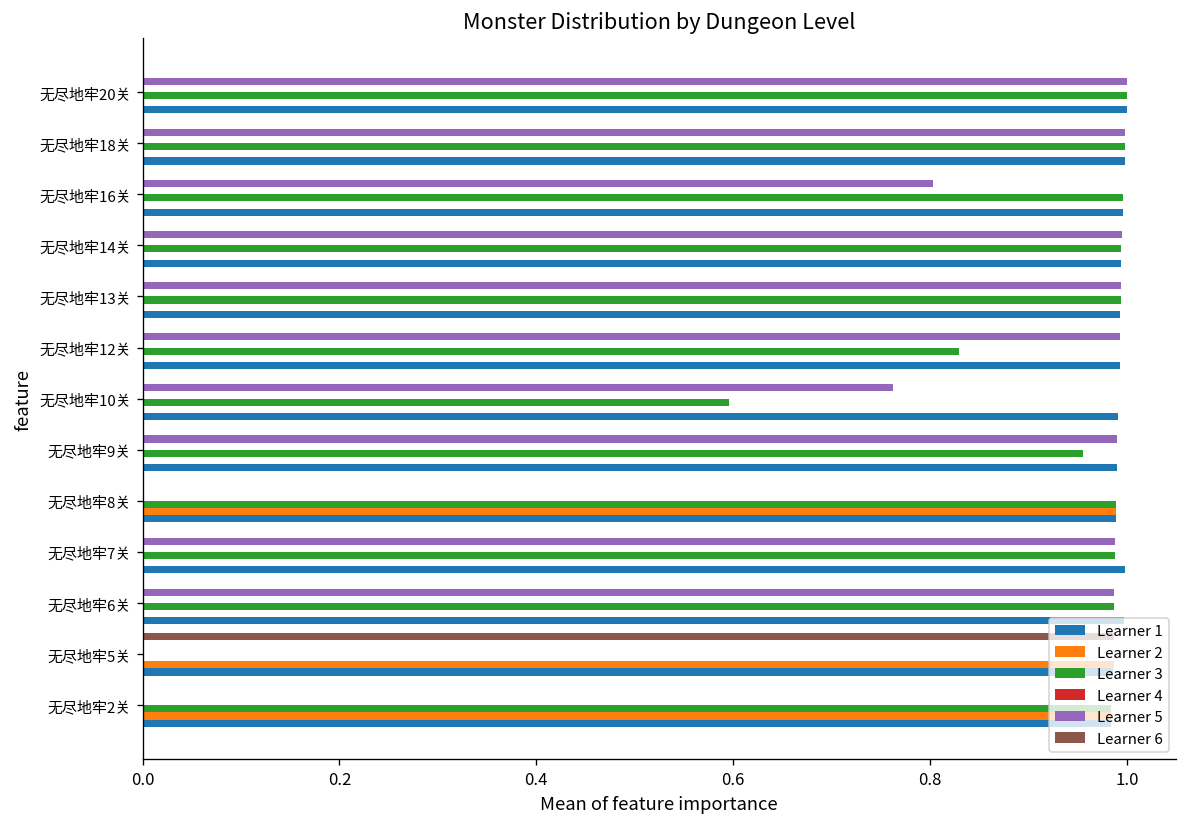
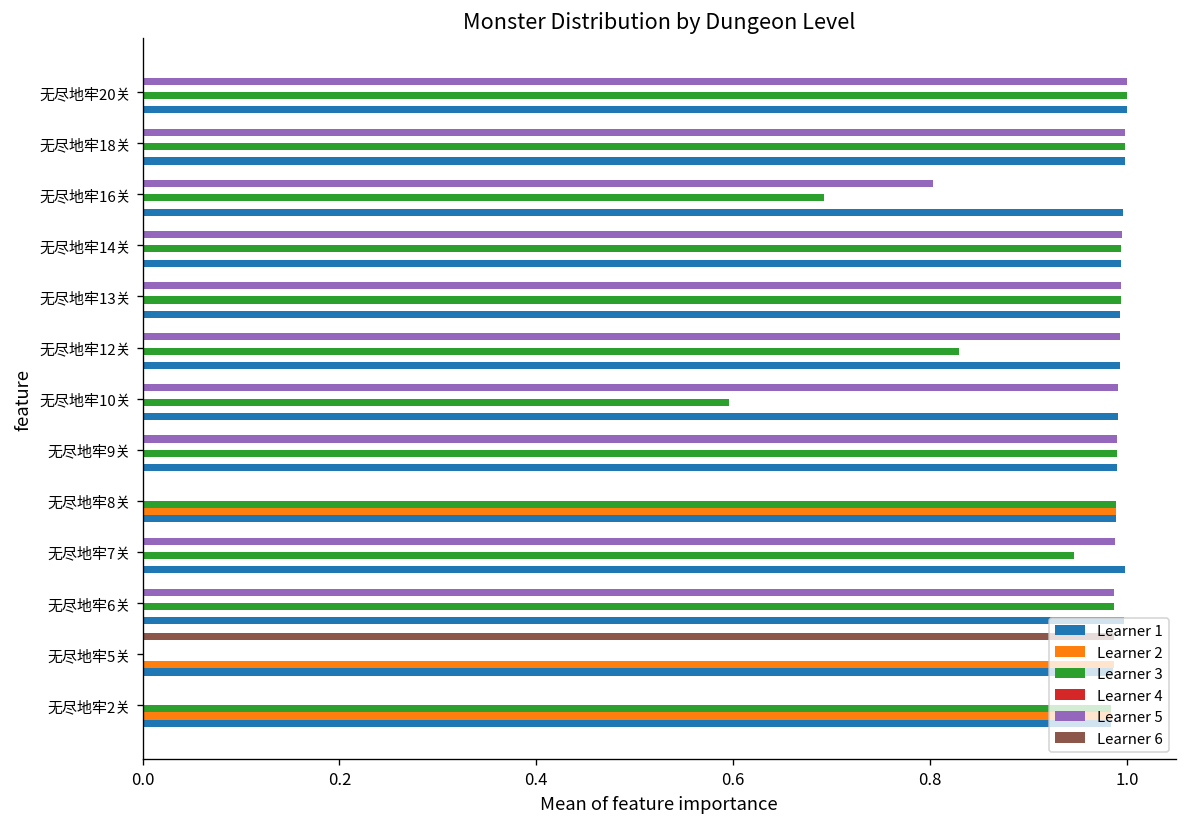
  {
    "Learner 1": {
      "无尽地牢20关": 1.00,
      "无尽地牢18关": 1.00,
      "无尽地牢16关": 1.00,
      "无尽地牢14关": 0.99,
      "无尽地牢13关": 0.99,
      "无尽地牢12关": 0.99,
      "无尽地牢10关": 0.99,
      "无尽地牢9关": 0.99,
      "无尽地牢8关": 0.99,
      "无尽地牢7关": 1.00
    },
    "Learner 2": {
      "无尽地牢20关": 0.00,
      "无尽地牢18关": 0.00,
      "无尽地牢16关": 0.00,
      "无尽地牢14关": 0.00,
      "无尽地牢13关": 0.00,
      "无尽地牢12关": 0.00,
      "无尽地牢10关": 0.00,
      "无尽地牢9关": 0.00,
      "无尽地牢8关": 0.99,
      "无尽地牢7关": 0.00,
      "无尽地牢6关": 0.00
    },
    "Learner 3": {
      "无尽地牢20关": 1.00,
      "无尽地牢18关": 1.00,
-     "无尽地牢16关": 1.00,
+     "无尽地牢16关": 0.69,
      "无尽地牢14关": 0.99,
      "无尽地牢13关": 0.99,
      "无尽地牢12关": 0.83,
      "无尽地牢10关": 0.60,
-     "无尽地牢9关": 0.96,
+     "无尽地牢9关": 0.99,
      "无尽地牢8关": 0.99,
-     "无尽地牢7关": 0.99,
+     "无尽地牢7关": 0.95,
      "无尽地牢6关": 0.99,
      "无尽地牢5关": 0.00
    },
    "Learner 4": {
      "无尽地牢20关": 0.00,
      "无尽地牢18关": 0.00,
      "无尽地牢16关": 0.00,
      "无尽地牢14关": 0.00,
      "无尽地牢13关": 0.00,
      "无尽地牢12关": 0.00,
      "无尽地牢10关": 0.00,
      "无尽地牢9关": 0.00,
      "无尽地牢8关": 0.00,
      "无尽地牢7关": 0.00,
      "无尽地牢6关": 0.00,
      "无尽地牢5关": 0.00,
      "无尽地牢2关": 0.00
    },
    "Learner 5": {
      "无尽地牢20关": 1.00,
      "无尽地牢18关": 1.00,
      "无尽地牢16关": 0.80,
      "无尽地牢14关": 0.99,
      "无尽地牢13关": 0.99,
      "无尽地牢12关": 0.99,
-     "无尽地牢10关": 0.76,
+     "无尽地牢10关": 0.99,
      "无尽地牢9关": 0.99,
      "无尽地牢8关": 0.00,
      "无尽地牢7关": 0.99,
      "无尽地牢6关": 0.99,
      "无尽地牢5关": 0.00,
      "无尽地牢2关": 0.00
    },
    "Learner 6": {
      "无尽地牢20关": 0.00,
      "无尽地牢18关": 0.00,
      "无尽地牢16关": 0.00,
      "无尽地牢14关": 0.00,
      "无尽地牢13关": 0.00,
      "无尽地牢12关": 0.00,
      "无尽地牢10关": 0.00,
      "无尽地牢9关": 0.00,
      "无尽地牢8关": 0.00,
      "无尽地牢7关": 0.00,
      "无尽地牢6关": 0.00,
      "无尽地牢2关": 0.00
    }
  }
